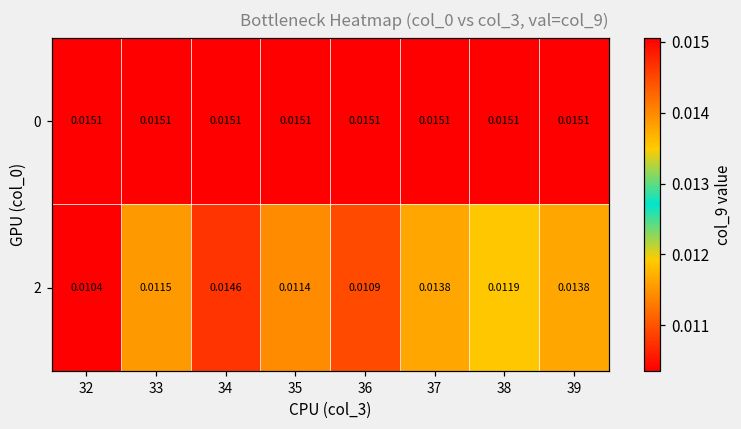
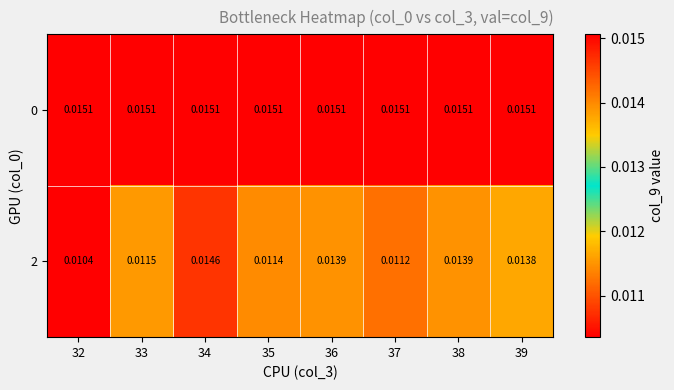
  {
    "0": {
      "32": 0.0151,
      "33": 0.0151,
      "34": 0.0151,
      "35": 0.0151,
      "36": 0.0151,
      "37": 0.0151,
      "38": 0.0151,
      "39": 0.0151
    },
    "2": {
      "32": 0.0104,
      "33": 0.0115,
      "34": 0.0146,
      "35": 0.0114,
-     "36": 0.0109,
-     "37": 0.0138,
-     "38": 0.0119,
+     "36": 0.0139,
+     "37": 0.0112,
+     "38": 0.0139,
      "39": 0.0138
    }
  }
